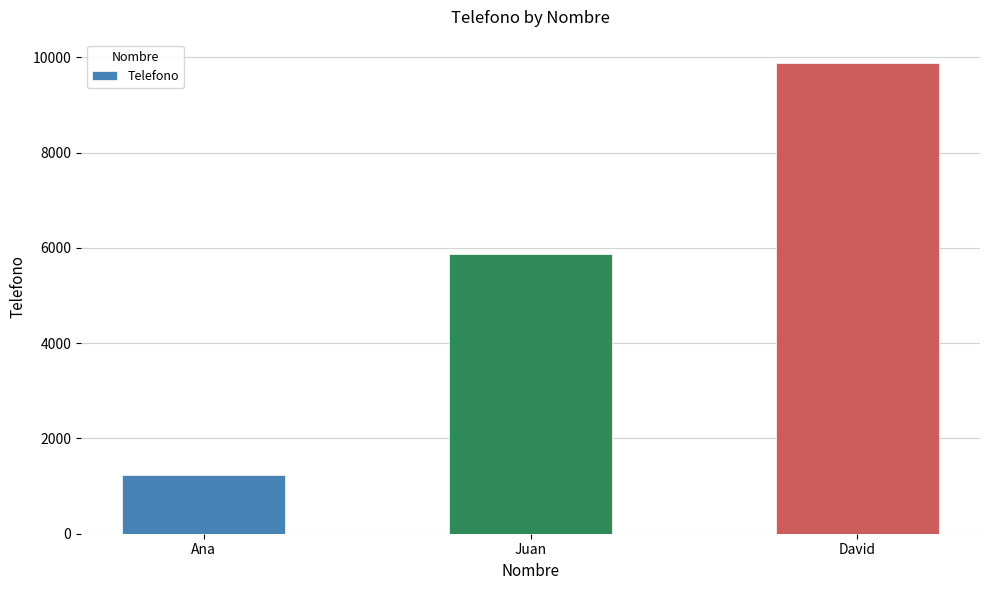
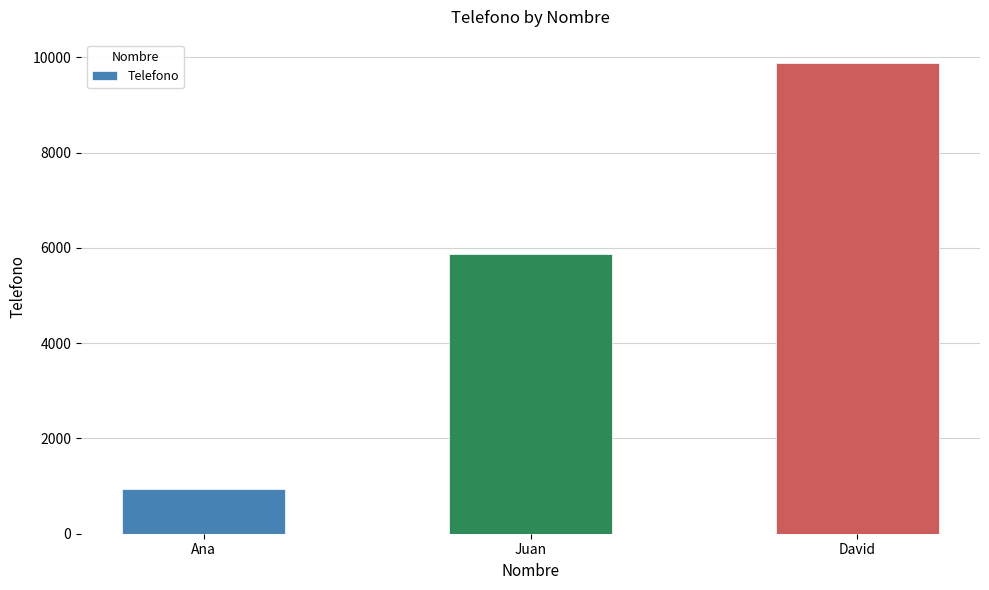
  {
-   "Ana": 1200,
+   "Ana": 900,
    "Juan": 5900,
    "David": 9900
  }
